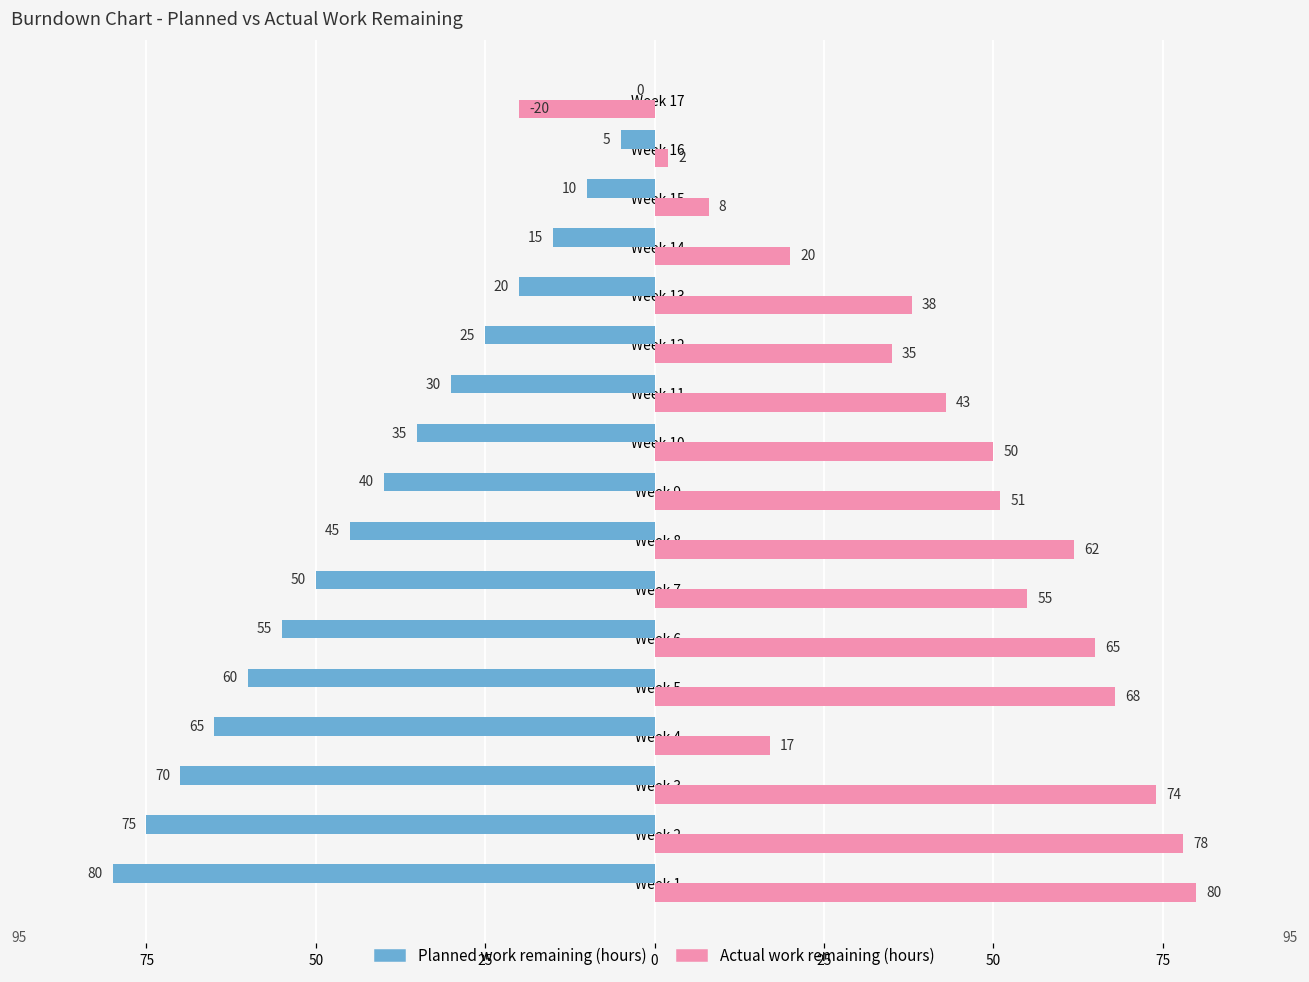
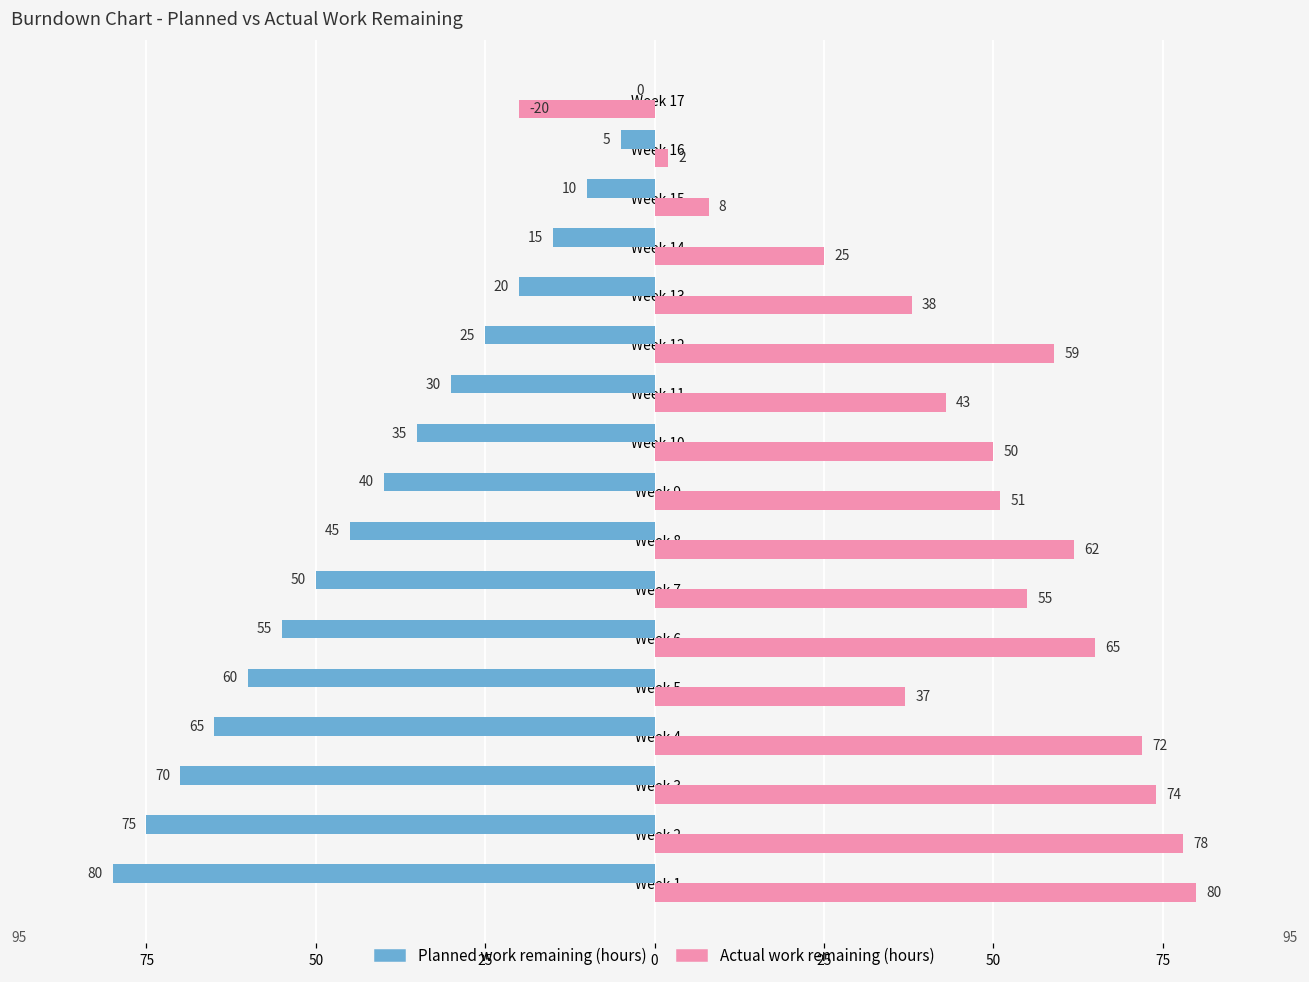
  {
    "Planned work remaining (hours)": {
      "Week 17": 0
    },
    "Actual work remaining (hours)": {
      "Week 17": -20,
      "Week 16": 2,
      "Week 15": 8,
-     "Week 14": 20,
+     "Week 14": 25,
      "Week 13": 38,
-     "Week 12": 35,
+     "Week 12": 59,
      "Week 11": 43,
      "Week 10": 50,
      "Week 9": 51,
      "Week 8": 62,
      "Week 7": 55,
      "Week 6": 65,
-     "Week 5": 68,
-     "Week 4": 17,
+     "Week 5": 37,
+     "Week 4": 72,
      "Week 3": 74,
      "Week 2": 78,
      "Week 1": 80
    }
  }
